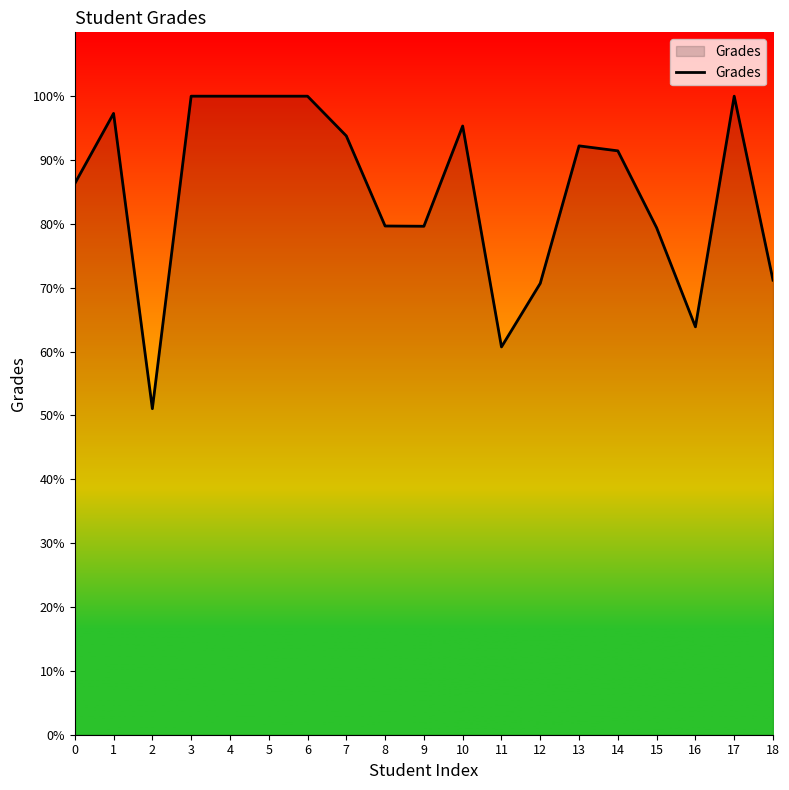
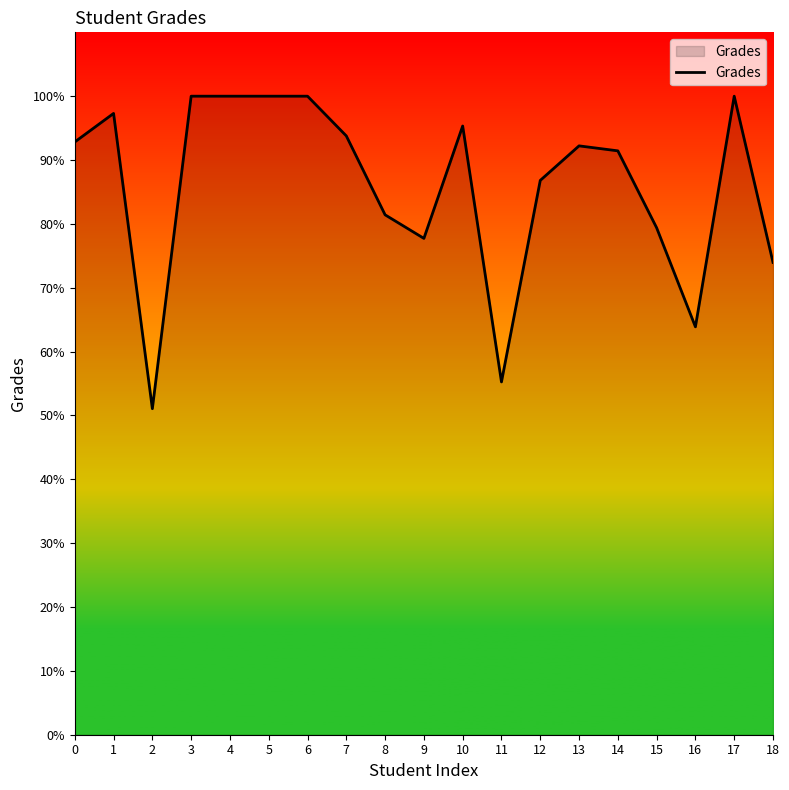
  {
-   "0": "86%",
+   "0": "93%",
    "1": "97%",
    "2": "51%",
    "3": "100%",
    "4": "100%",
    "5": "100%",
    "6": "100%",
    "7": "94%",
-   "8": "80%",
-   "9": "80%",
+   "8": "81%",
+   "9": "78%",
    "10": "95%",
-   "11": "61%",
-   "12": "71%",
+   "11": "55%",
+   "12": "87%",
    "13": "92%",
    "14": "91%",
    "15": "79%",
    "16": "64%",
    "17": "100%",
-   "18": "71%"
+   "18": "74%"
  }
